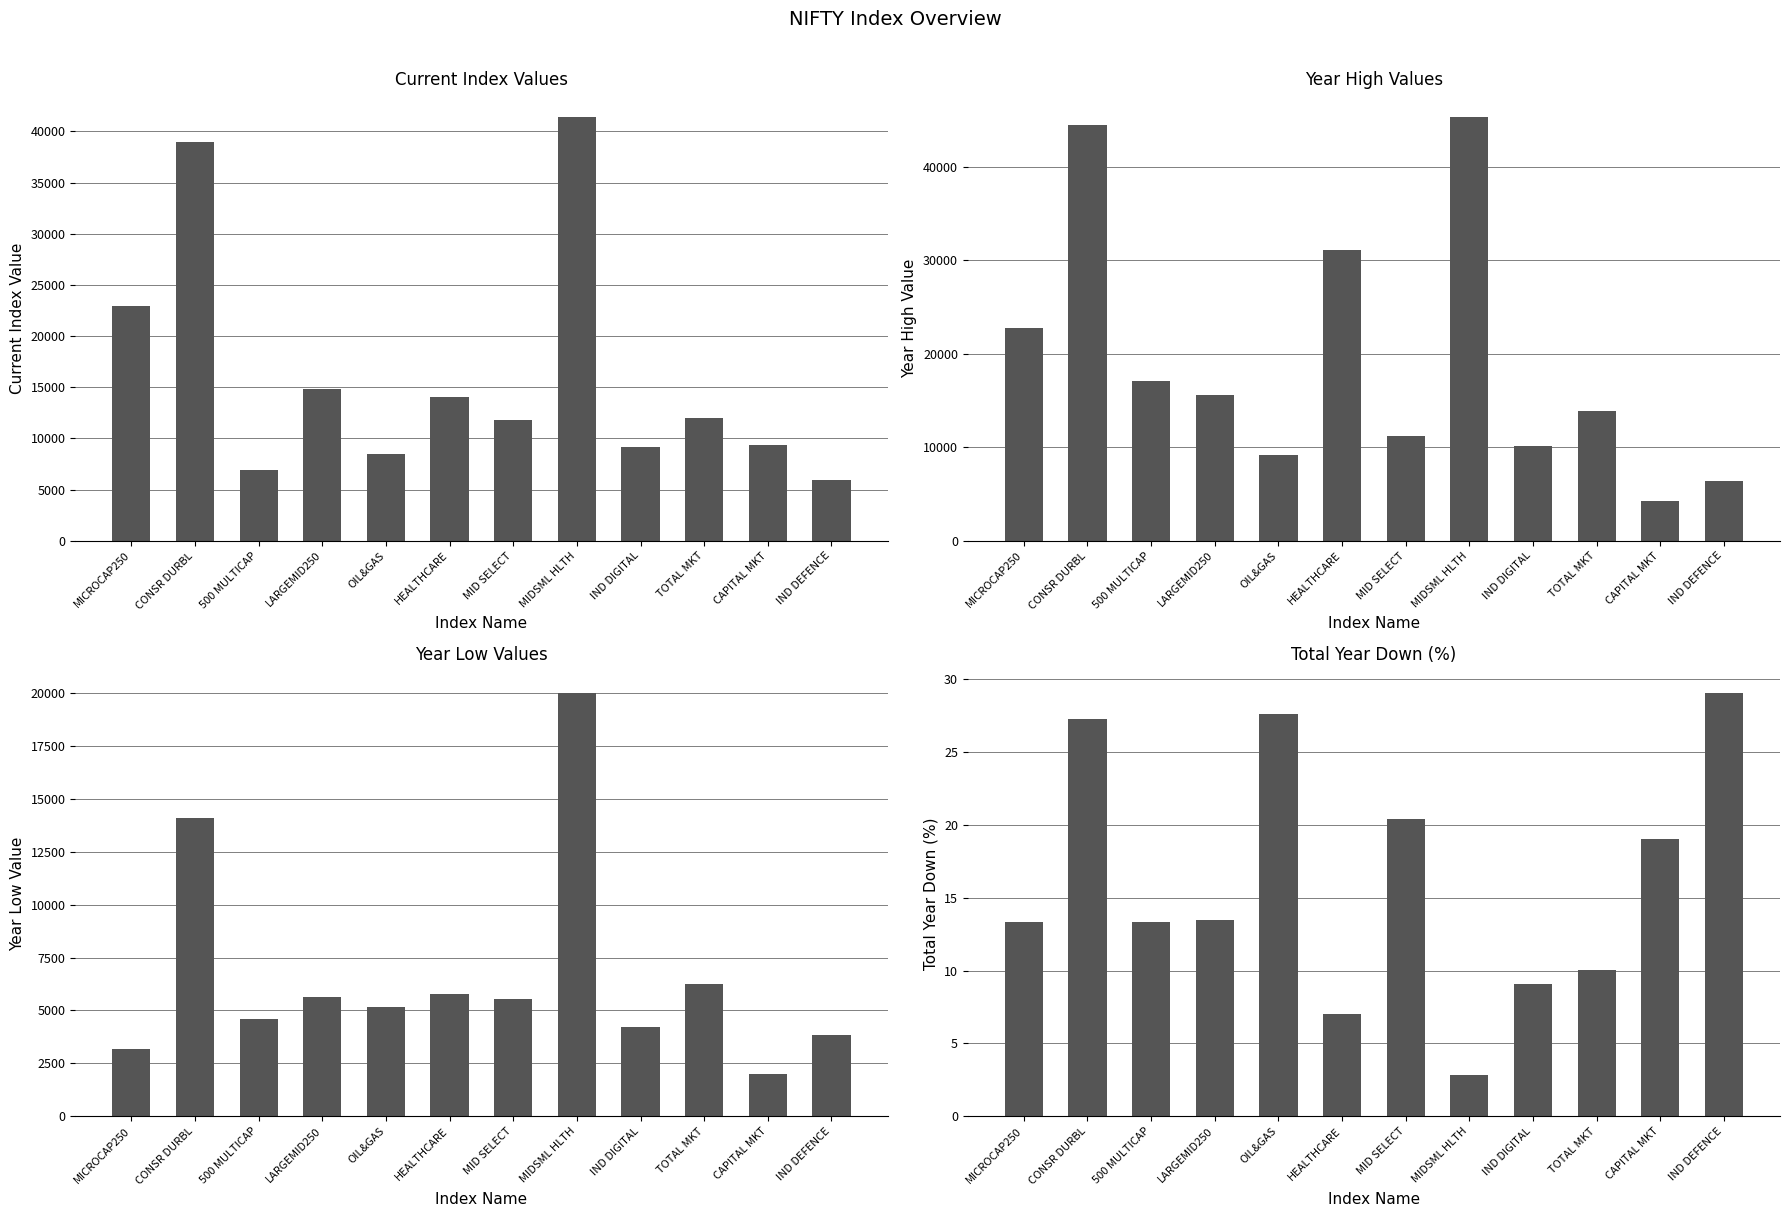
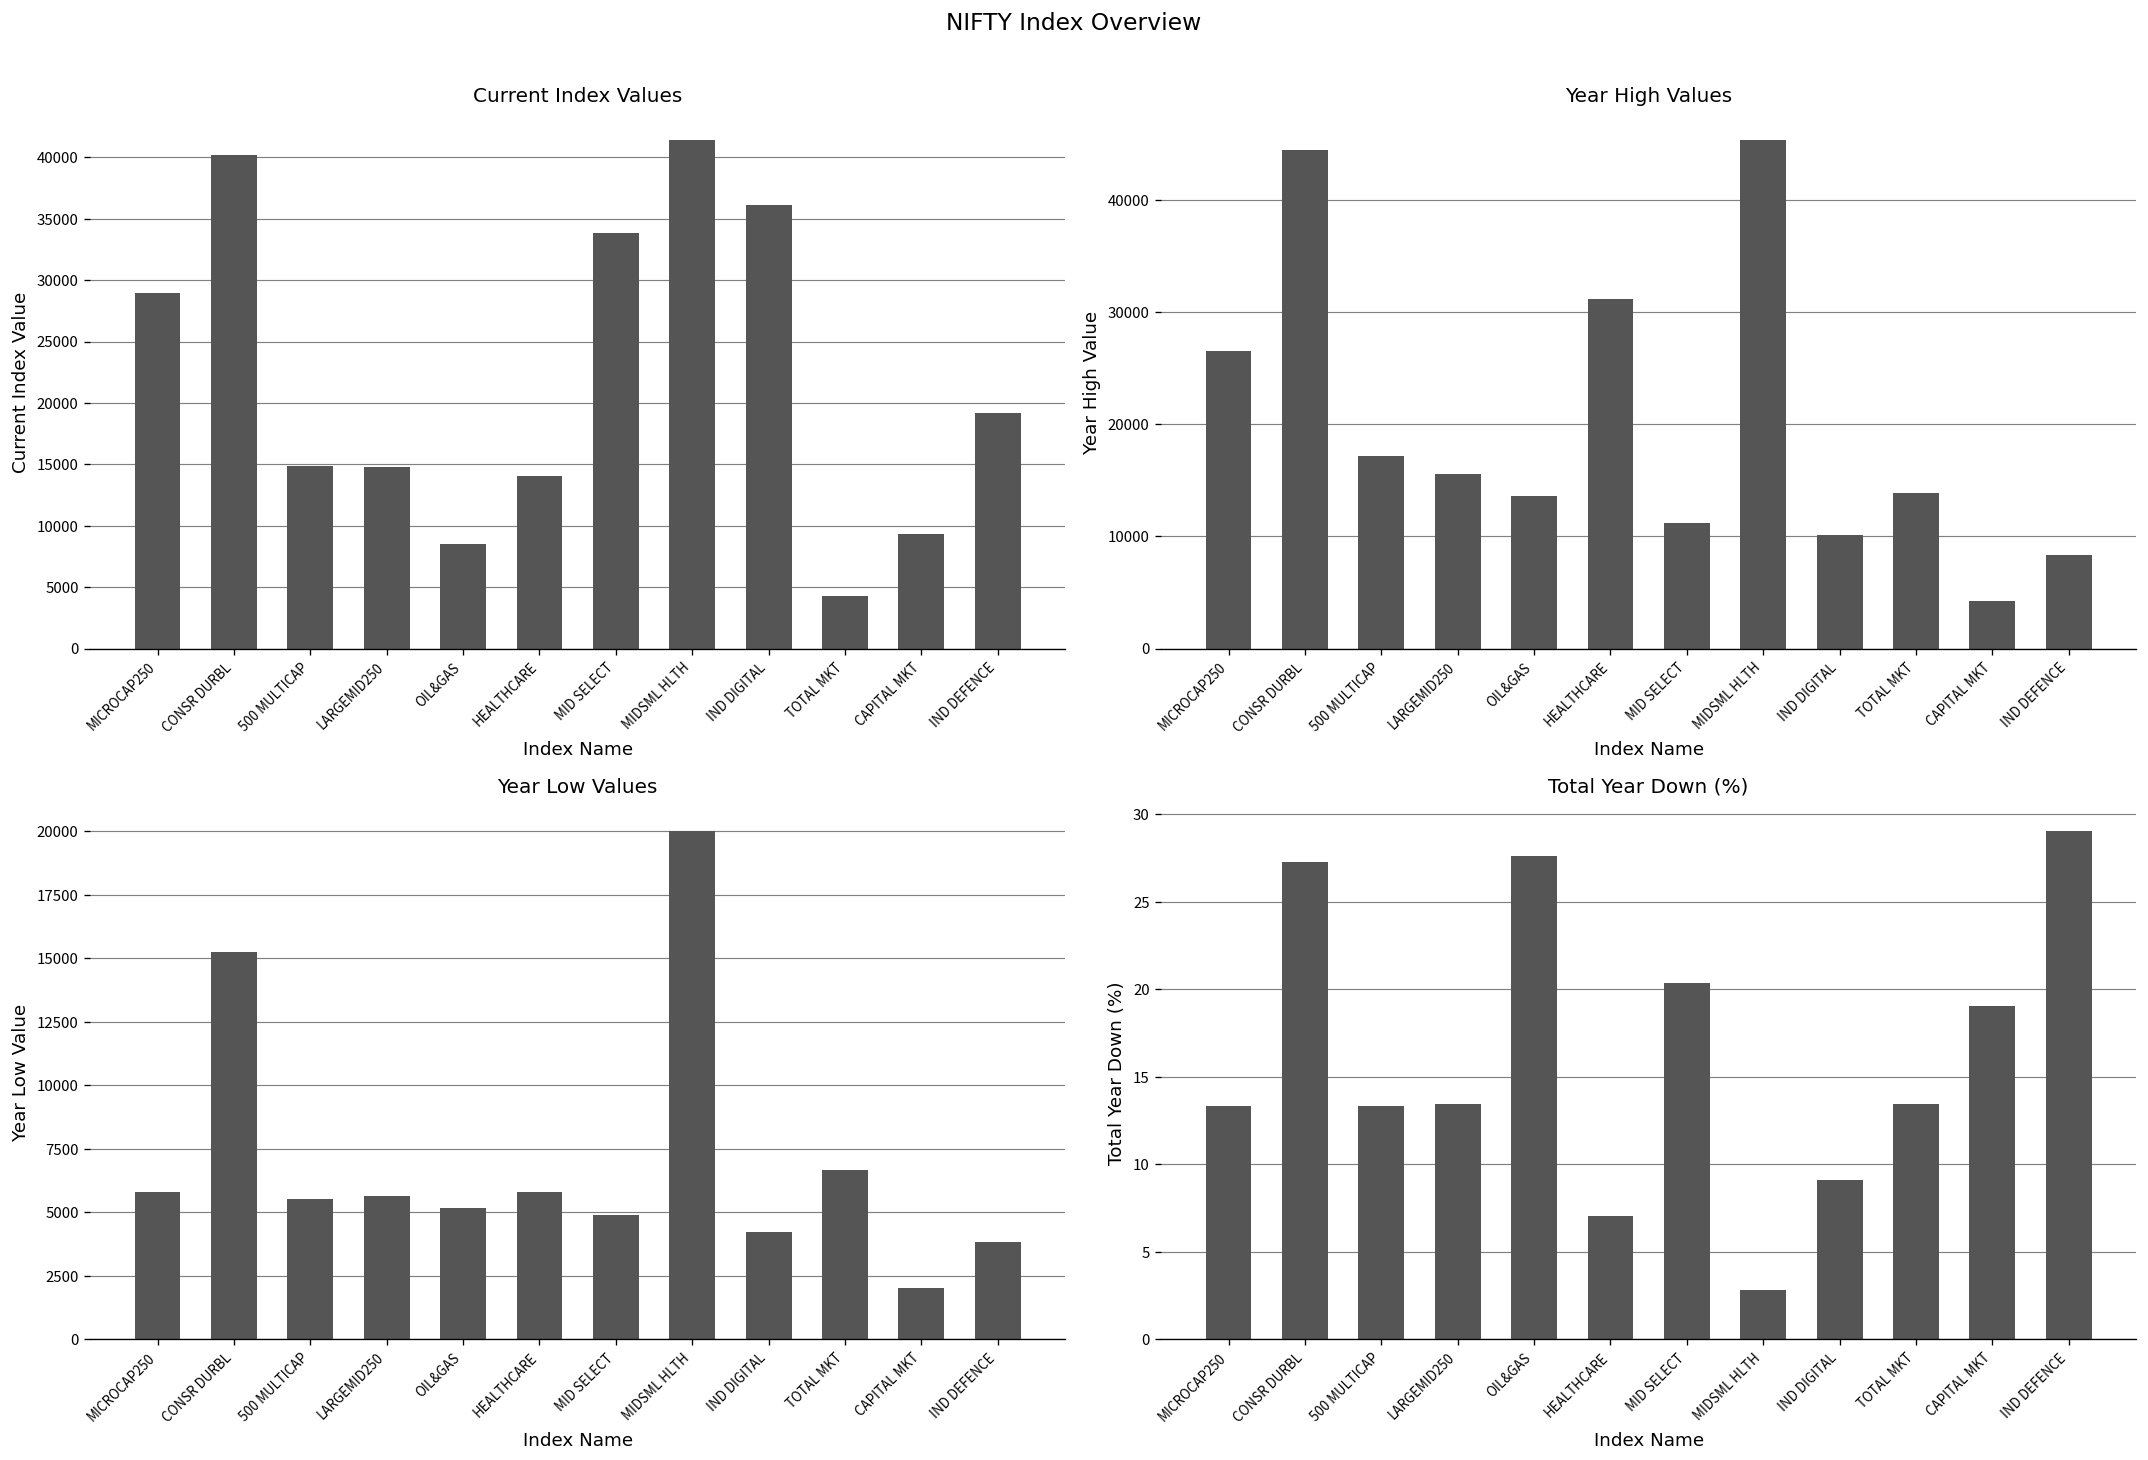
  {
    "Current Index Values": {
-     "MICROCAP250": 22900,
-     "CONSR DURBL": 39000,
-     "500 MULTICAP": 6900,
+     "MICROCAP250": 28900,
+     "CONSR DURBL": 40200,
+     "500 MULTICAP": 14800,
      "LARGEMID250": 14800,
      "OIL&GAS": 8500,
      "HEALTHCARE": 14000,
-     "MID SELECT": 11800,
+     "MID SELECT": 33900,
      "MIDSML HLTH": 41400,
-     "IND DIGITAL": 9100,
-     "TOTAL MKT": 12000,
+     "IND DIGITAL": 36100,
+     "TOTAL MKT": 4300,
      "CAPITAL MKT": 9300,
-     "IND DEFENCE": 5900
+     "IND DEFENCE": 19200
    },
    "Year High Values": {
-     "MICROCAP250": 23000,
+     "MICROCAP250": 26000,
      "CONSR DURBL": 44000,
      "500 MULTICAP": 17000,
      "LARGEMID250": 16000,
-     "OIL&GAS": 9000,
+     "OIL&GAS": 14000,
      "HEALTHCARE": 31000,
      "MID SELECT": 11000,
      "MIDSML HLTH": 45000,
      "IND DIGITAL": 10000,
      "TOTAL MKT": 14000,
      "CAPITAL MKT": 4000,
-     "IND DEFENCE": 6000
+     "IND DEFENCE": 8000
    },
    "Year Low Values": {
-     "MICROCAP250": 3200,
-     "CONSR DURBL": 14100,
-     "500 MULTICAP": 4600,
+     "MICROCAP250": 5800,
+     "CONSR DURBL": 15300,
+     "500 MULTICAP": 5500,
      "LARGEMID250": 5600,
      "OIL&GAS": 5200,
      "HEALTHCARE": 5800,
-     "MID SELECT": 5500,
+     "MID SELECT": 4900,
      "MIDSML HLTH": 20000,
      "IND DIGITAL": 4200,
-     "TOTAL MKT": 6300,
+     "TOTAL MKT": 6700,
      "CAPITAL MKT": 2000,
      "IND DEFENCE": 3800
    },
    "Total Year Down (%)": {
      "MICROCAP250": 13.3,
      "CONSR DURBL": 27.3,
      "500 MULTICAP": 13.3,
      "LARGEMID250": 13.4,
      "OIL&GAS": 27.6,
      "HEALTHCARE": 7.0,
      "MID SELECT": 20.4,
      "MIDSML HLTH": 2.8,
      "IND DIGITAL": 9.1,
-     "TOTAL MKT": 10.0,
+     "TOTAL MKT": 13.5,
      "CAPITAL MKT": 19.0,
      "IND DEFENCE": 29.1
    }
  }
